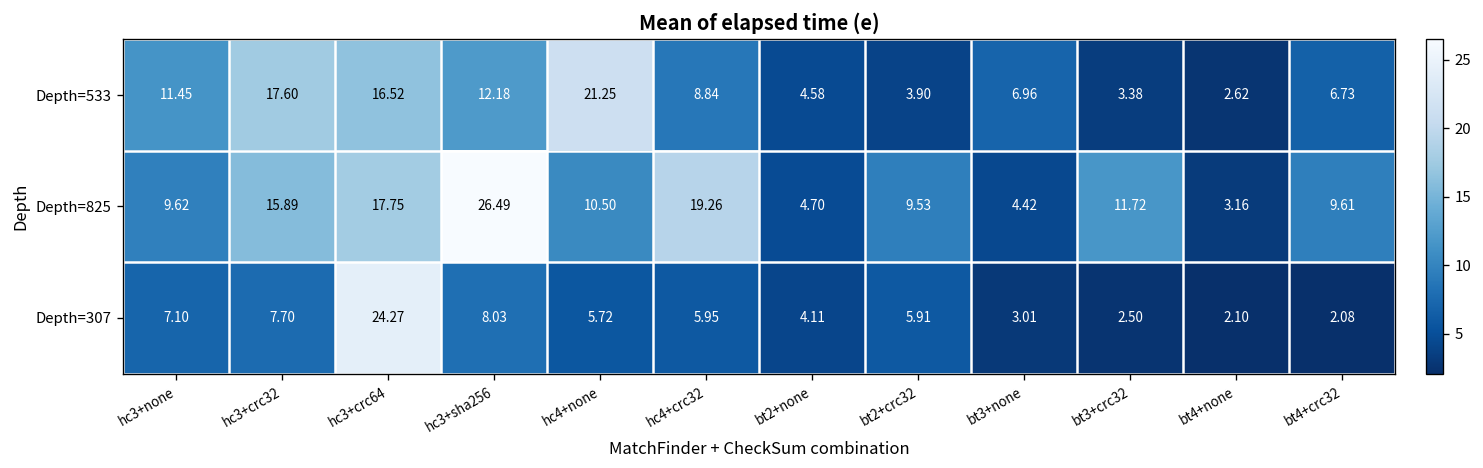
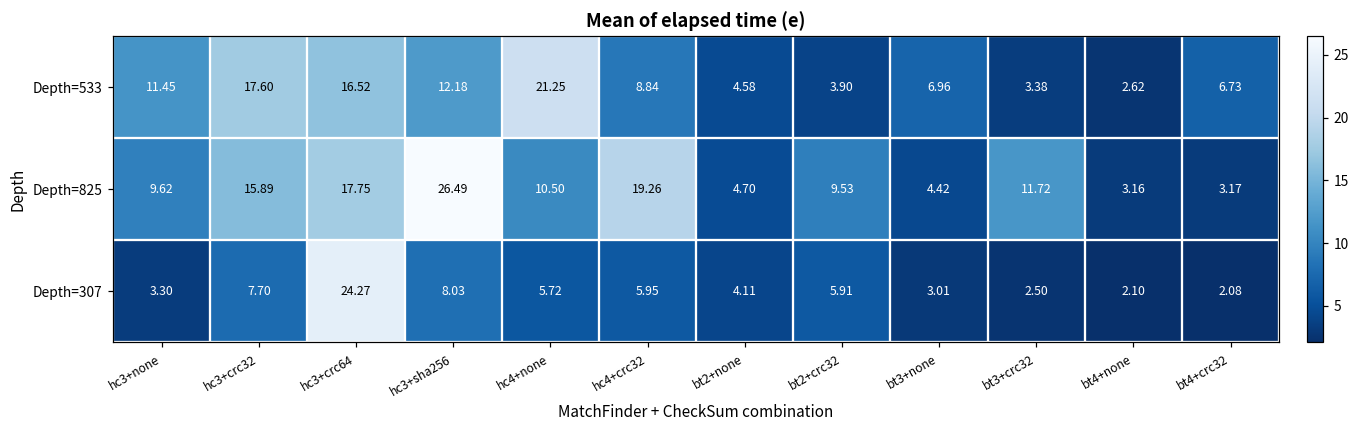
  {
    "Depth=533": {
      "hc3+none": 11.45,
      "hc3+crc32": 17.60,
      "hc3+crc64": 16.52,
      "hc3+sha256": 12.18,
      "hc4+none": 21.25,
      "hc4+crc32": 8.84,
      "bt2+none": 4.58,
      "bt2+crc32": 3.90,
      "bt3+none": 6.96,
      "bt3+crc32": 3.38,
      "bt4+none": 2.62,
      "bt4+crc32": 6.73
    },
    "Depth=825": {
      "hc3+none": 9.62,
      "hc3+crc32": 15.89,
      "hc3+crc64": 17.75,
      "hc3+sha256": 26.49,
      "hc4+none": 10.50,
      "hc4+crc32": 19.26,
      "bt2+none": 4.70,
      "bt2+crc32": 9.53,
      "bt3+none": 4.42,
      "bt3+crc32": 11.72,
      "bt4+none": 3.16,
-     "bt4+crc32": 9.61
+     "bt4+crc32": 3.17
    },
    "Depth=307": {
-     "hc3+none": 7.10,
+     "hc3+none": 3.30,
      "hc3+crc32": 7.70,
      "hc3+crc64": 24.27,
      "hc3+sha256": 8.03,
      "hc4+none": 5.72,
      "hc4+crc32": 5.95,
      "bt2+none": 4.11,
      "bt2+crc32": 5.91,
      "bt3+none": 3.01,
      "bt3+crc32": 2.50,
      "bt4+none": 2.10,
      "bt4+crc32": 2.08
    }
  }
